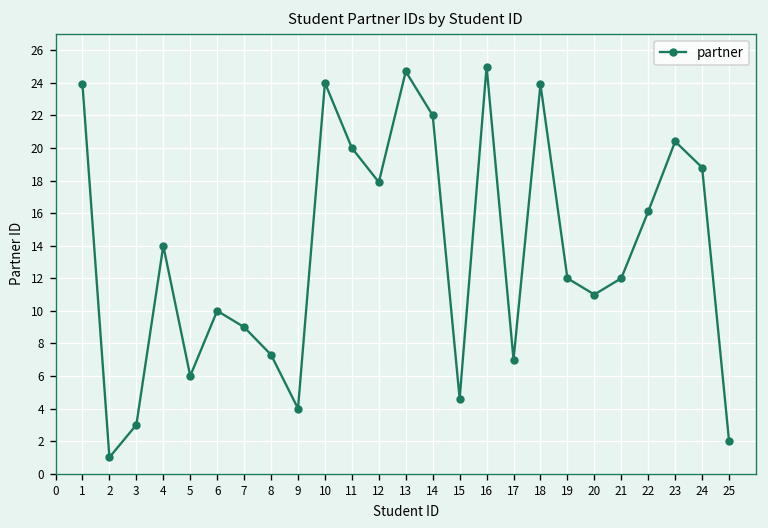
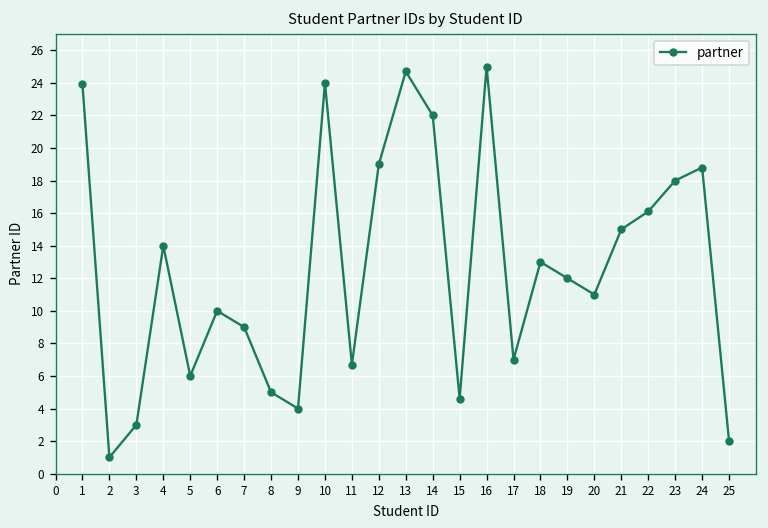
  {
    "1": 23.9,
    "2": 1.0,
    "3": 3.0,
    "4": 14.0,
    "5": 6.0,
    "6": 10.0,
    "7": 9.0,
-   "8": 7.3,
+   "8": 5.0,
    "9": 4.0,
    "10": 24.0,
-   "11": 20.0,
-   "12": 17.9,
+   "11": 6.7,
+   "12": 19.0,
    "13": 24.7,
    "14": 22.0,
    "15": 4.6,
    "16": 25.0,
    "17": 7.0,
-   "18": 23.9,
+   "18": 13.0,
    "19": 12.0,
    "20": 11.0,
-   "21": 12,
+   "21": 15,
    "22": 16.1,
-   "23": 20.4,
+   "23": 18.0,
    "24": 18.8,
    "25": 2.0
  }
